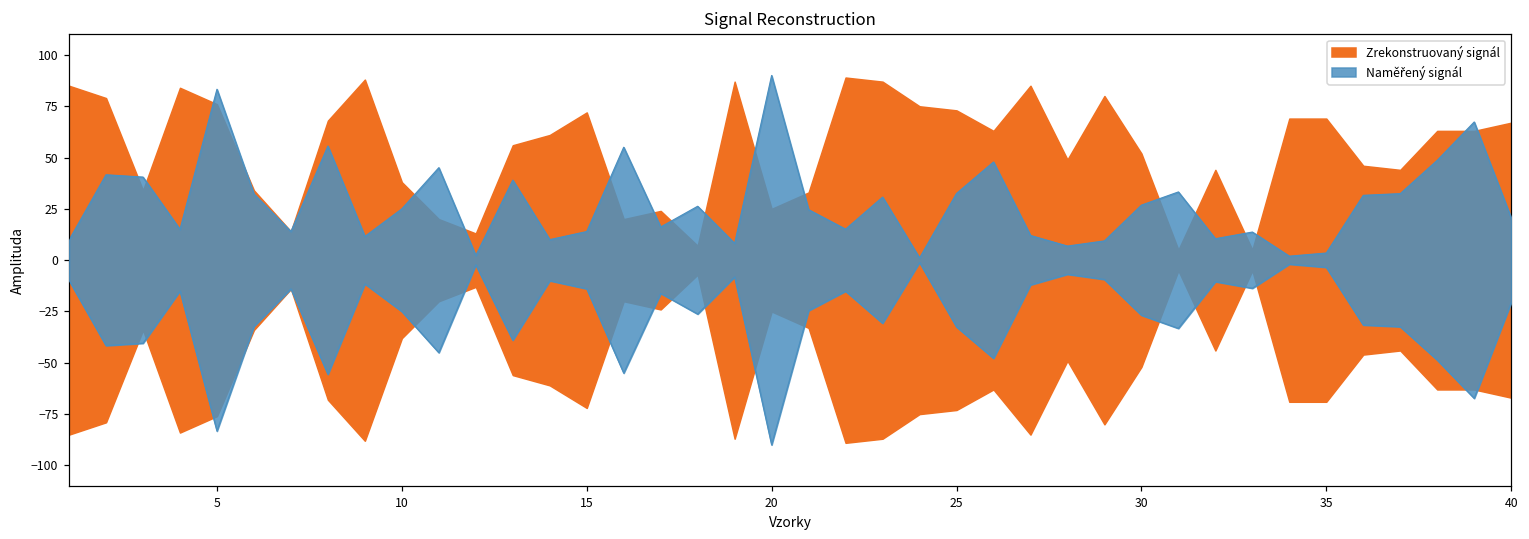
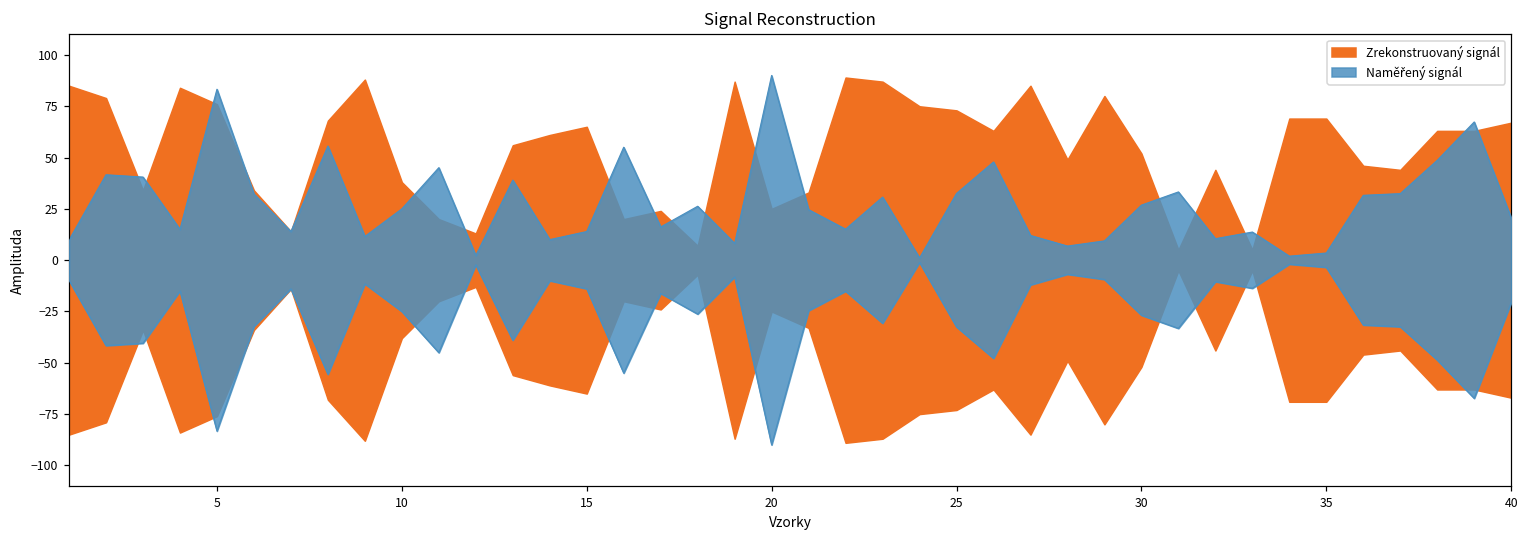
  {
    "Zrekonstruovaný signál": {
-     "15": 72
+     "15": 65
    }
  }
